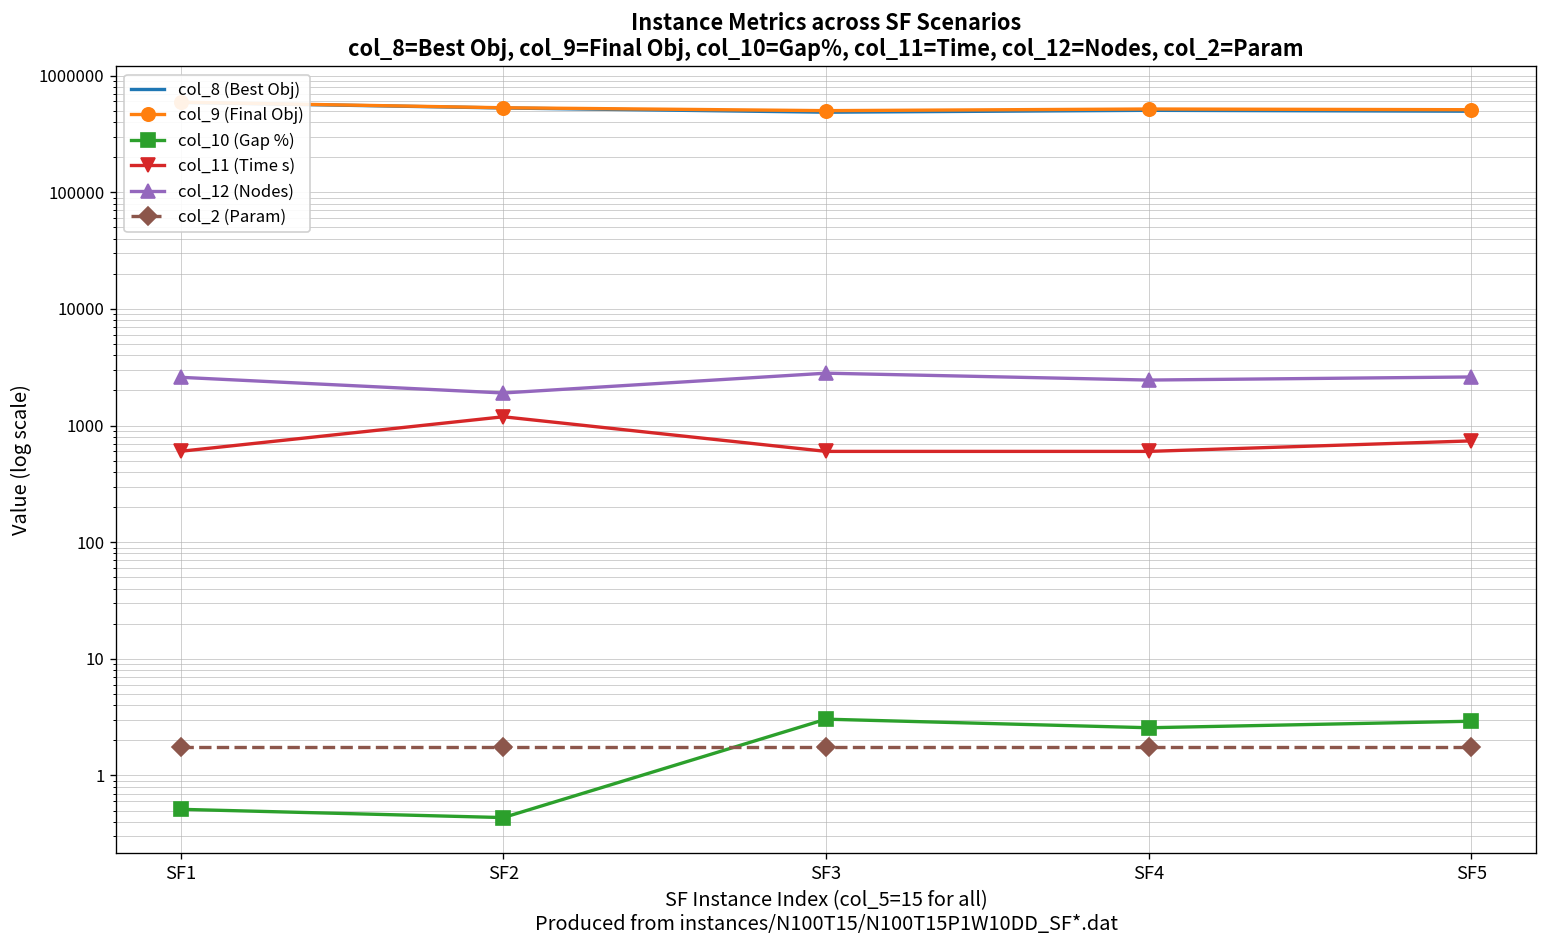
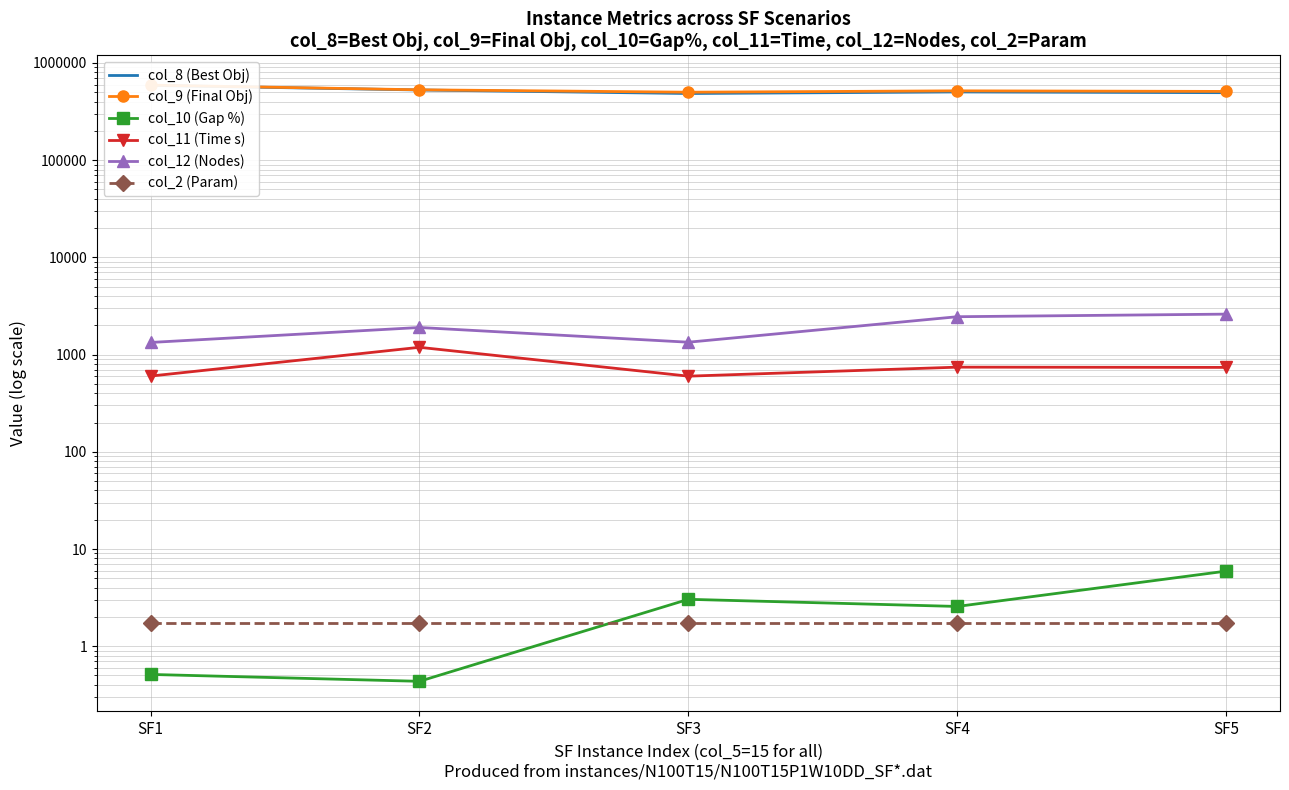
  {
    "col_10 (Gap %)": {
      "SF1": 0.5,
      "SF2": 0.4,
      "SF3": 3.0,
      "SF4": 2.6,
-     "SF5": 2.9
+     "SF5": 6
    },
    "col_11 (Time s)": {
      "SF1": 600,
      "SF2": 1200,
      "SF3": 600,
-     "SF4": 600,
+     "SF4": 700,
      "SF5": 700
    },
    "col_12 (Nodes)": {
-     "SF1": 2600,
+     "SF1": 1300,
      "SF2": 1900,
-     "SF3": 2800,
+     "SF3": 1300,
      "SF4": 2500,
      "SF5": 2600
    },
    "col_2 (Param)": {
      "SF1": 1.8,
      "SF2": 1.8,
      "SF3": 1.8,
      "SF4": 1.8,
      "SF5": 1.8
    }
  }
